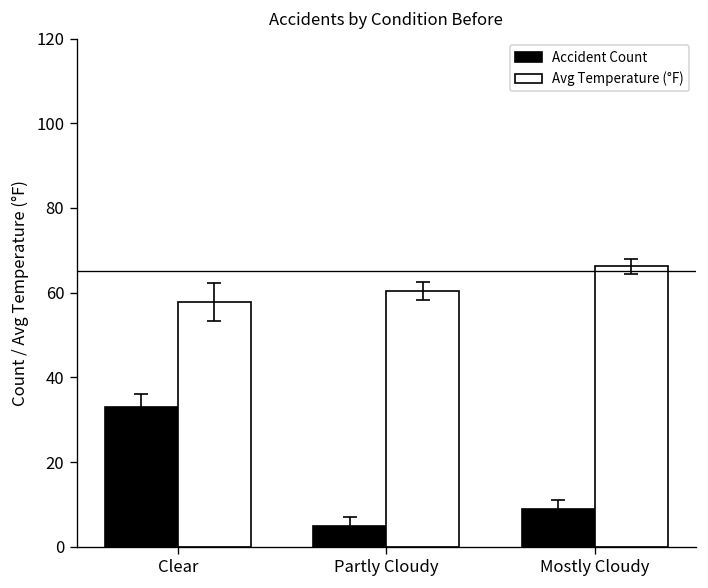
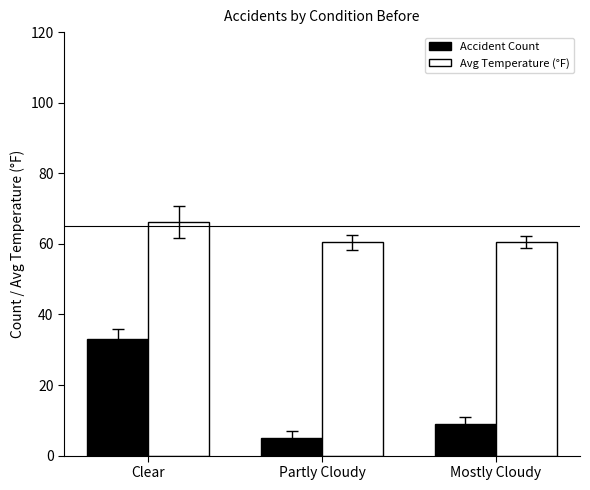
  {
    "Accident Count": {
      "Clear": 33,
      "Partly Cloudy": 5,
      "Mostly Cloudy": 9
    },
    "Avg Temperature (°F)": {
-     "Clear": 58,
+     "Clear": 66,
      "Partly Cloudy": 60,
-     "Mostly Cloudy": 66
+     "Mostly Cloudy": 61
    }
  }
